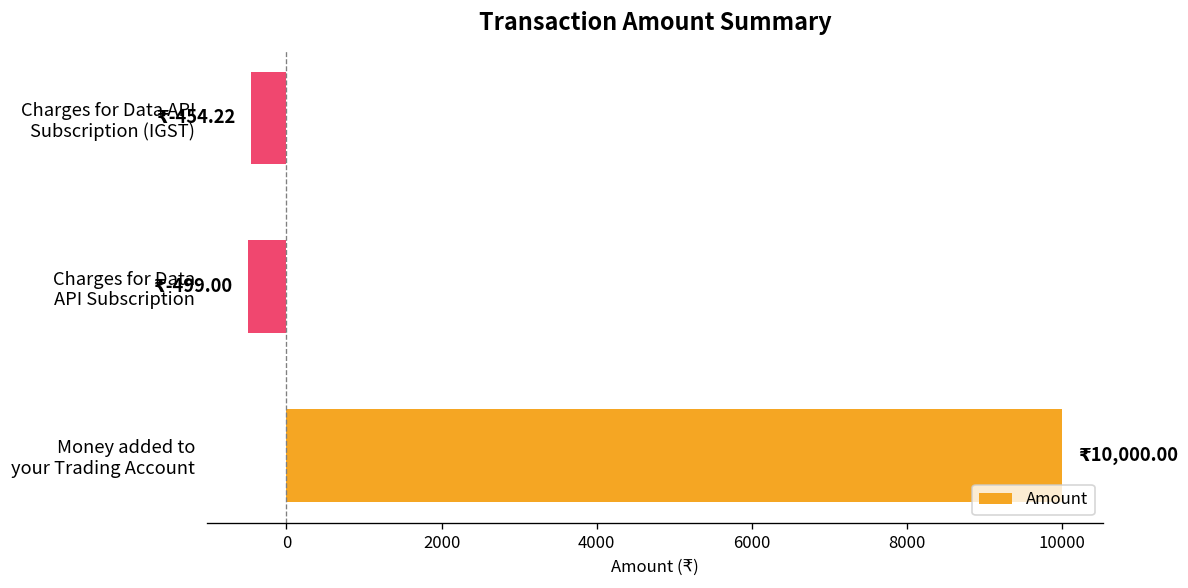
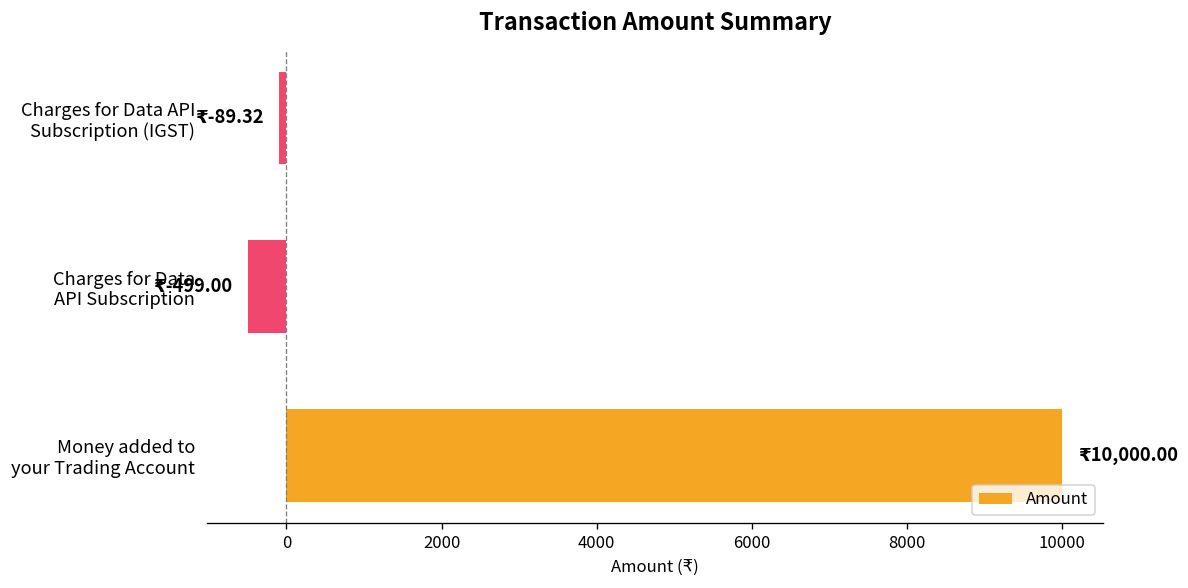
  {
-   "Charges for Data API Subscription (IGST)": "-454.22",
+   "Charges for Data API Subscription (IGST)": "-89.32",
    "Charges for Data API Subscription": "-499.00",
    "Money added to your Trading Account": "10,000.00"
  }
